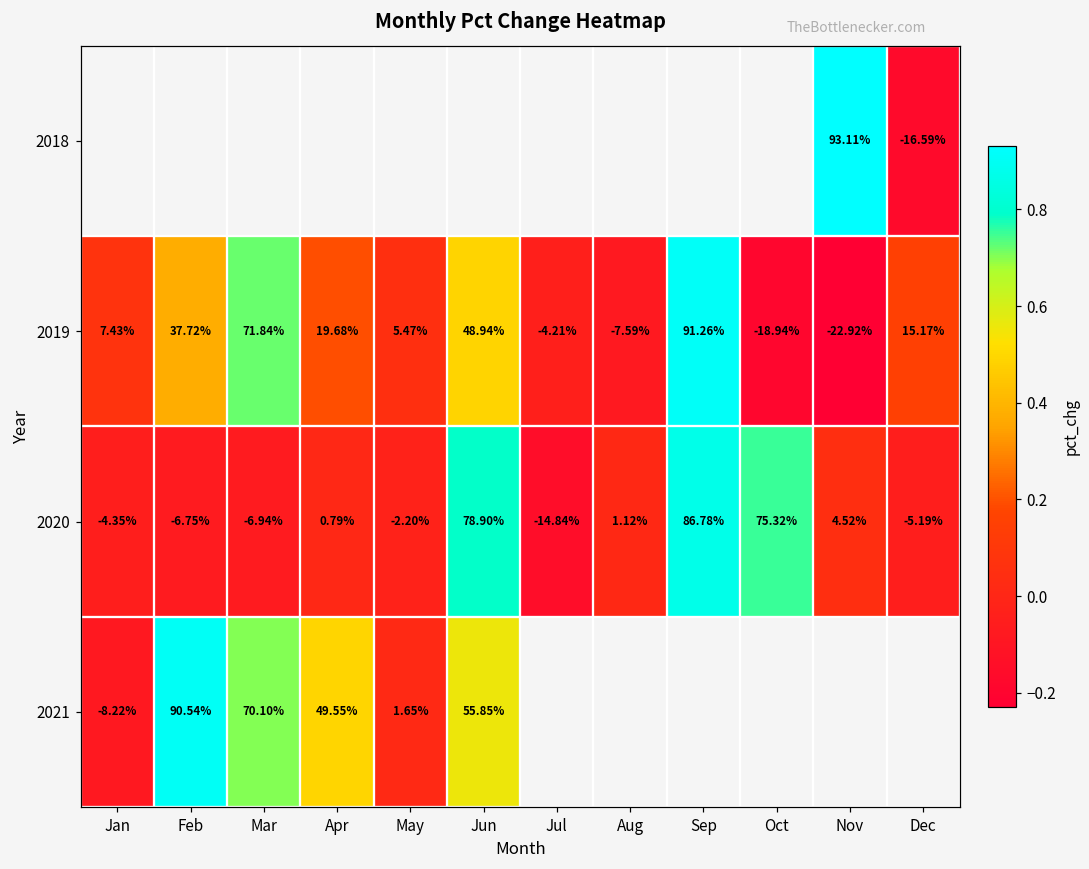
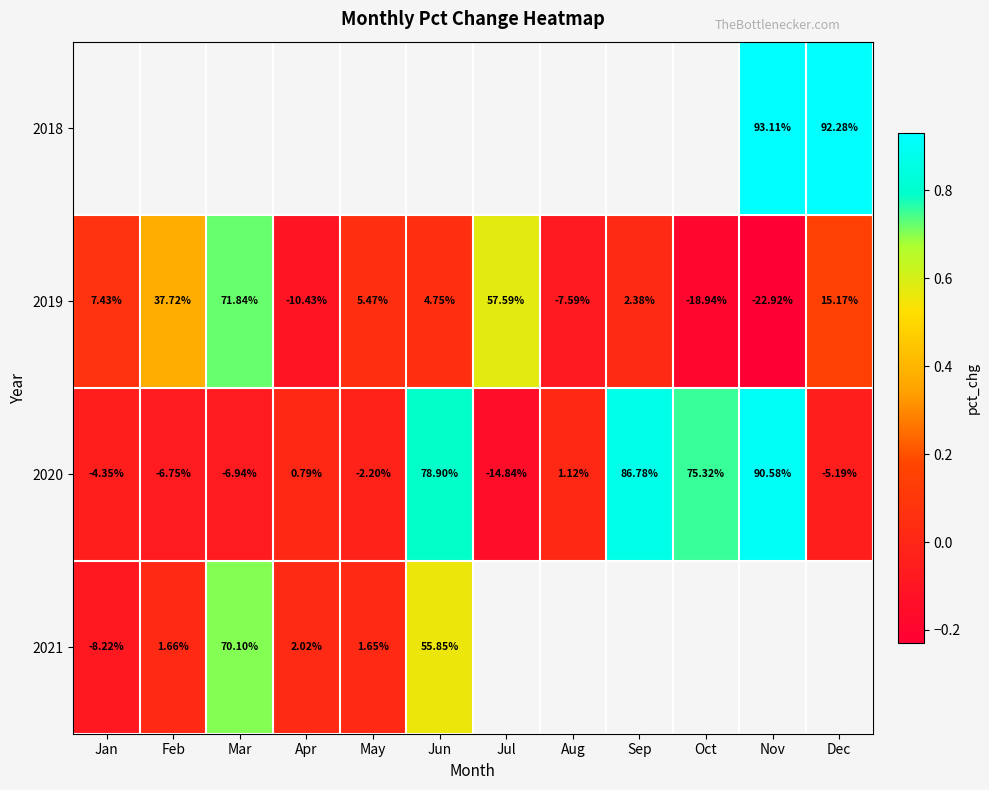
  {
    "2018": {
      "Nov": "93.11%",
-     "Dec": "-16.59%"
+     "Dec": "92.28%"
    },
    "2019": {
      "Jan": "7.43%",
      "Feb": "37.72%",
      "Mar": "71.84%",
-     "Apr": "19.68%",
+     "Apr": "-10.43%",
      "May": "5.47%",
-     "Jun": "48.94%",
-     "Jul": "-4.21%",
+     "Jun": "4.75%",
+     "Jul": "57.59%",
      "Aug": "-7.59%",
-     "Sep": "91.26%",
+     "Sep": "2.38%",
      "Oct": "-18.94%",
      "Nov": "-22.92%",
      "Dec": "15.17%"
    },
    "2020": {
      "Jan": "-4.35%",
      "Feb": "-6.75%",
      "Mar": "-6.94%",
      "Apr": "0.79%",
      "May": "-2.20%",
      "Jun": "78.90%",
      "Jul": "-14.84%",
      "Aug": "1.12%",
      "Sep": "86.78%",
      "Oct": "75.32%",
-     "Nov": "4.52%",
+     "Nov": "90.58%",
      "Dec": "-5.19%"
    },
    "2021": {
      "Jan": "-8.22%",
-     "Feb": "90.54%",
+     "Feb": "1.66%",
      "Mar": "70.10%",
-     "Apr": "49.55%",
+     "Apr": "2.02%",
      "May": "1.65%",
      "Jun": "55.85%"
    }
  }
